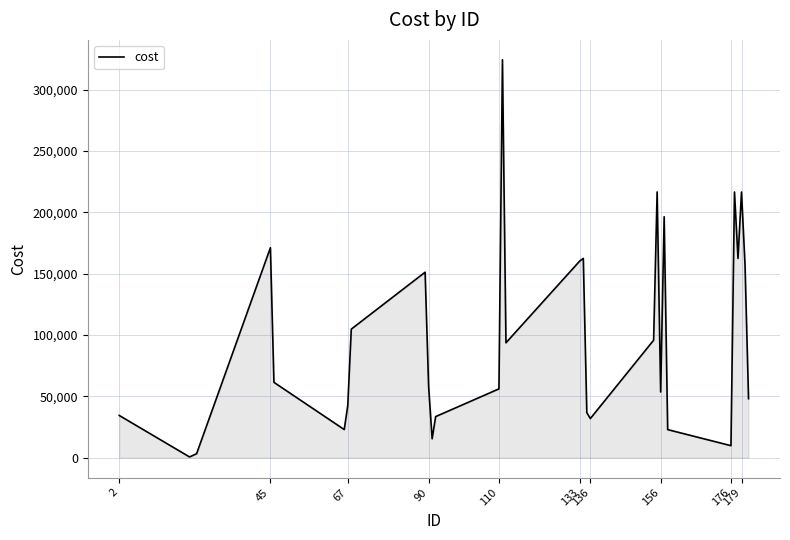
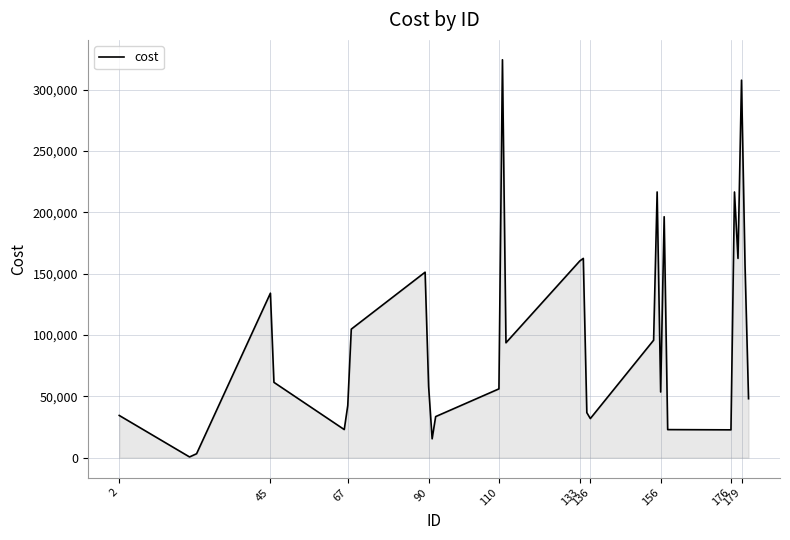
  {
    "2": "34,000",
-   "45": "171,000",
+   "45": "134,000",
    "67": "42,000",
    "90": "58,000",
    "110": "56,000",
    "133": "160,000",
    "136": "32,000",
    "156": "54,000",
-   "176": "10,000",
-   "179": "217,000"
+   "176": "23,000",
+   "179": "308,000"
  }
